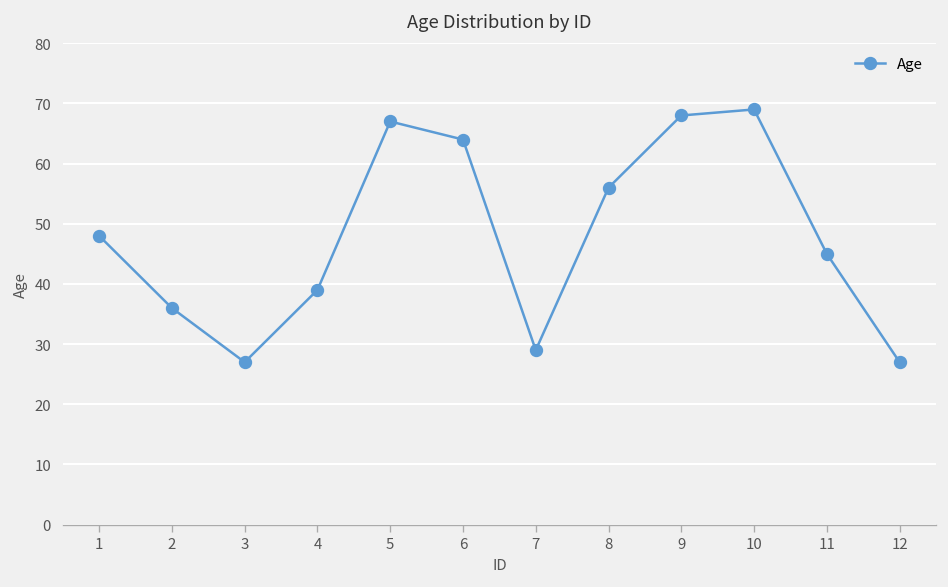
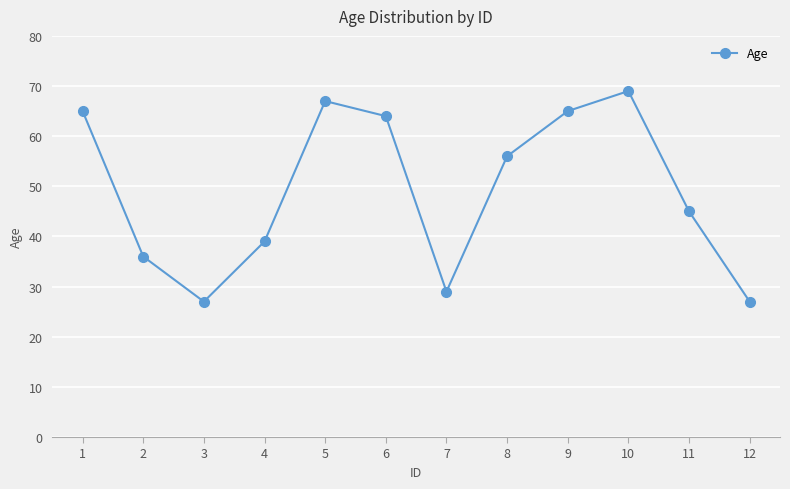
  {
-   "1": 48,
+   "1": 65,
    "2": 36,
    "3": 27,
    "4": 39,
    "5": 67,
    "6": 64,
    "7": 29,
    "8": 56,
-   "9": 68,
+   "9": 65,
    "10": 69,
    "11": 45,
    "12": 27
  }
